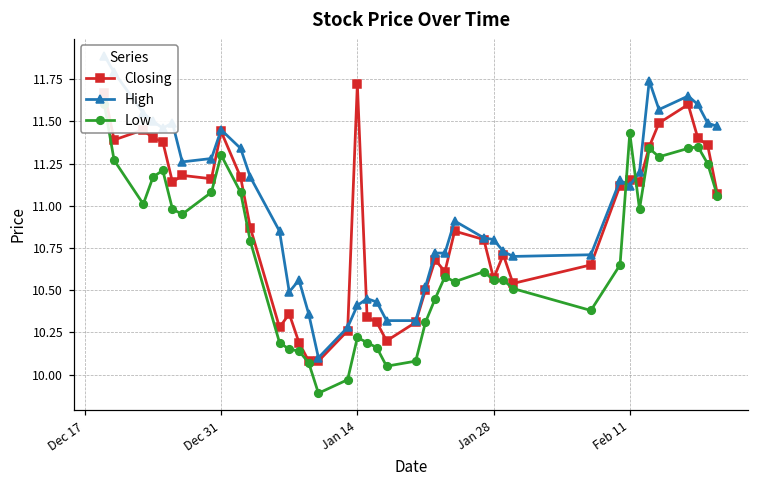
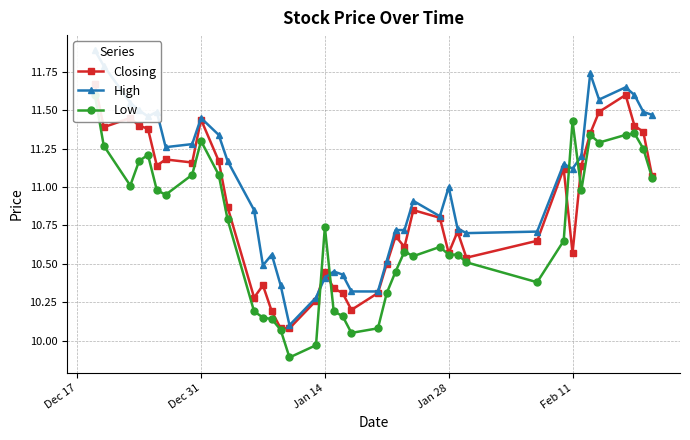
  {
    "Closing": {
-     "Jan 14": 11.72,
-     "Feb 11": 11.15
+     "Jan 14": 10.45,
+     "Feb 11": 10.57
    },
    "High": {
      "Jan 14": 10.4,
-     "Jan 28": 10.8,
+     "Jan 28": 11.0,
      "Feb 11": 11.12
    },
    "Low": {
      "Dec 31": 11.30,
-     "Jan 14": 10.22,
+     "Jan 14": 10.74,
      "Feb 11": 11.43
    }
  }
